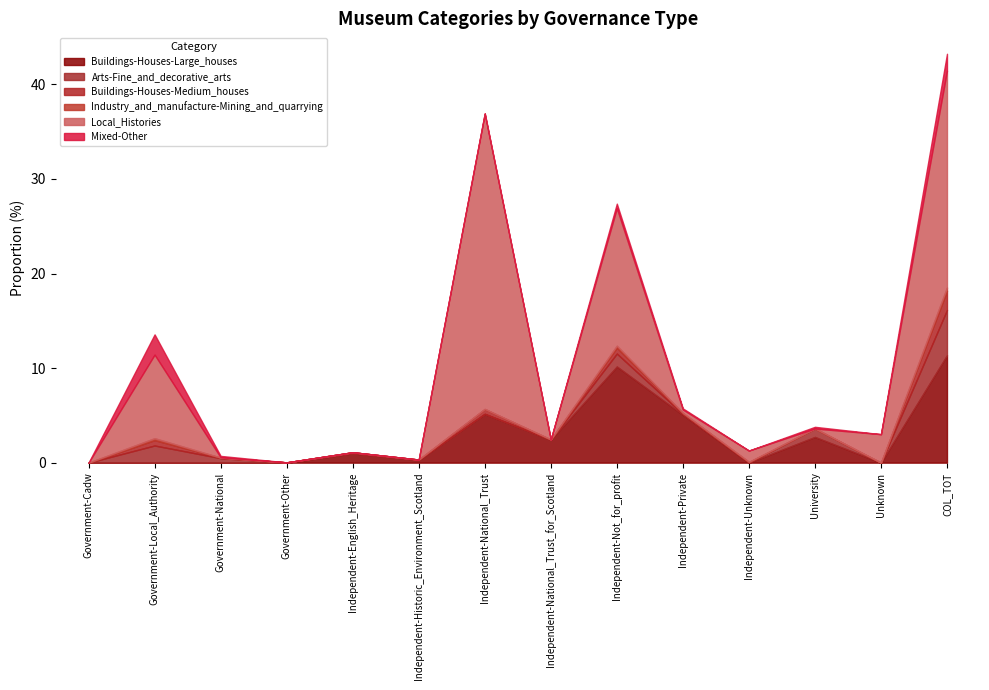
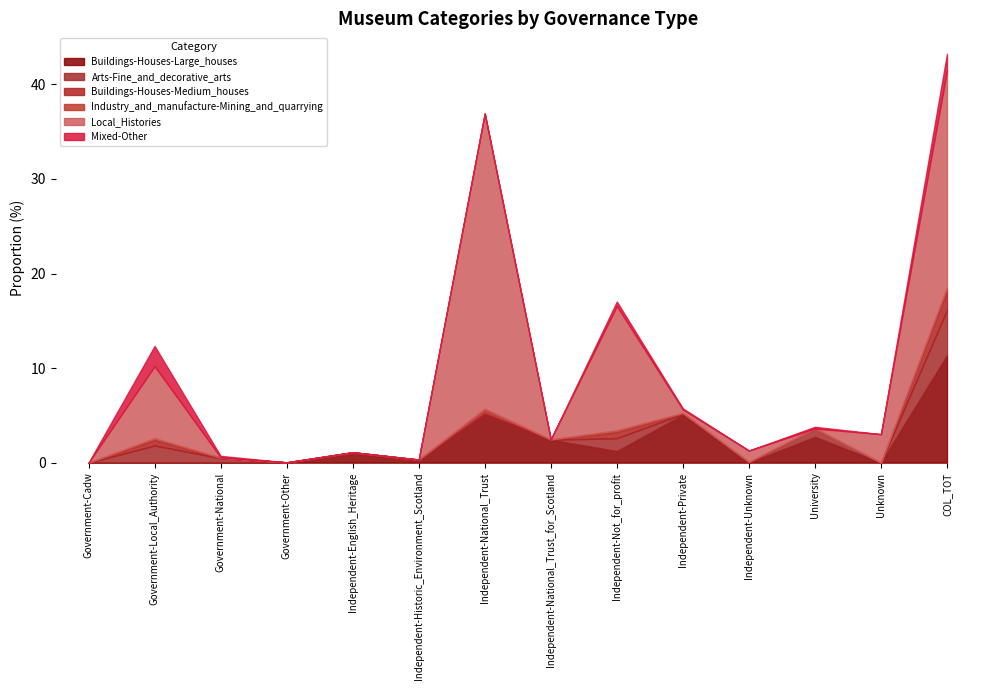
  {
    "Buildings-Houses-Large_houses": {
      "Government-Local_Authority": 0,
      "Government-National": 0,
-     "Independent-Not_for_profit": 10,
+     "Independent-Not_for_profit": 1,
      "University": 3,
      "COL_TOT": 11
    },
    "Local_Histories": {
-     "Government-Local_Authority": 9,
-     "Independent-Not_for_profit": 15,
+     "Government-Local_Authority": 8,
+     "Independent-Not_for_profit": 13,
      "COL_TOT": 23
    }
  }
